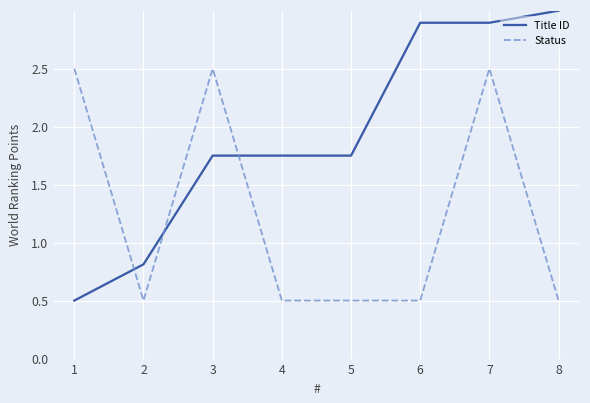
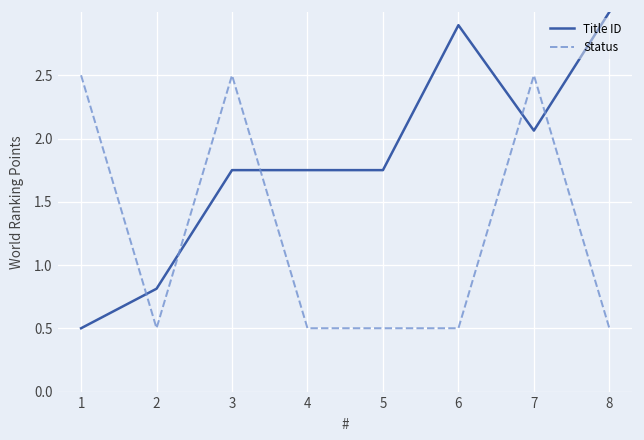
  {
    "Title ID": {
      "1": 0.50,
      "2": 0.81,
      "3": 1.75,
      "4": 1.75,
      "5": 1.75,
      "6": 2.90,
-     "7": 2.90,
+     "7": 2.06,
      "8": 3.00
    },
    "Status": {
      "1": 2.50,
      "2": 0.50,
      "3": 2.50,
      "4": 0.50,
      "5": 0.50,
      "6": 0.50,
      "7": 2.50,
      "8": 0.50
    }
  }
